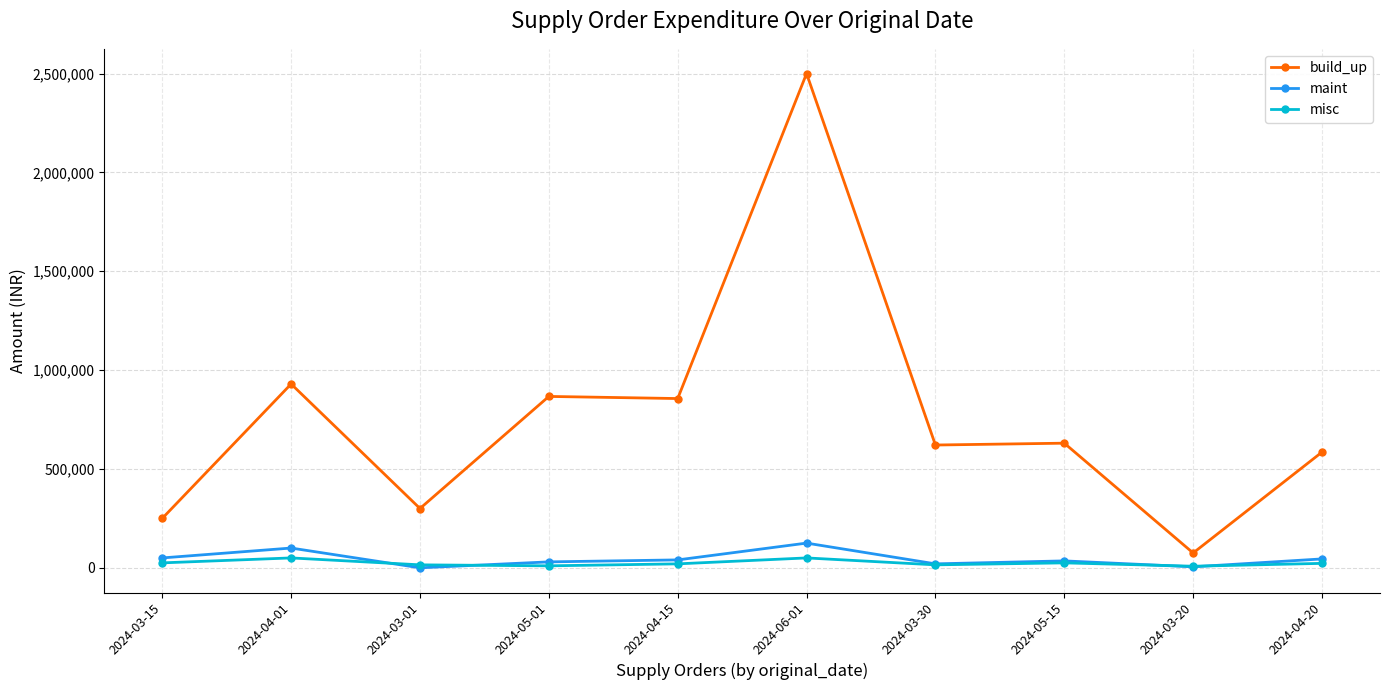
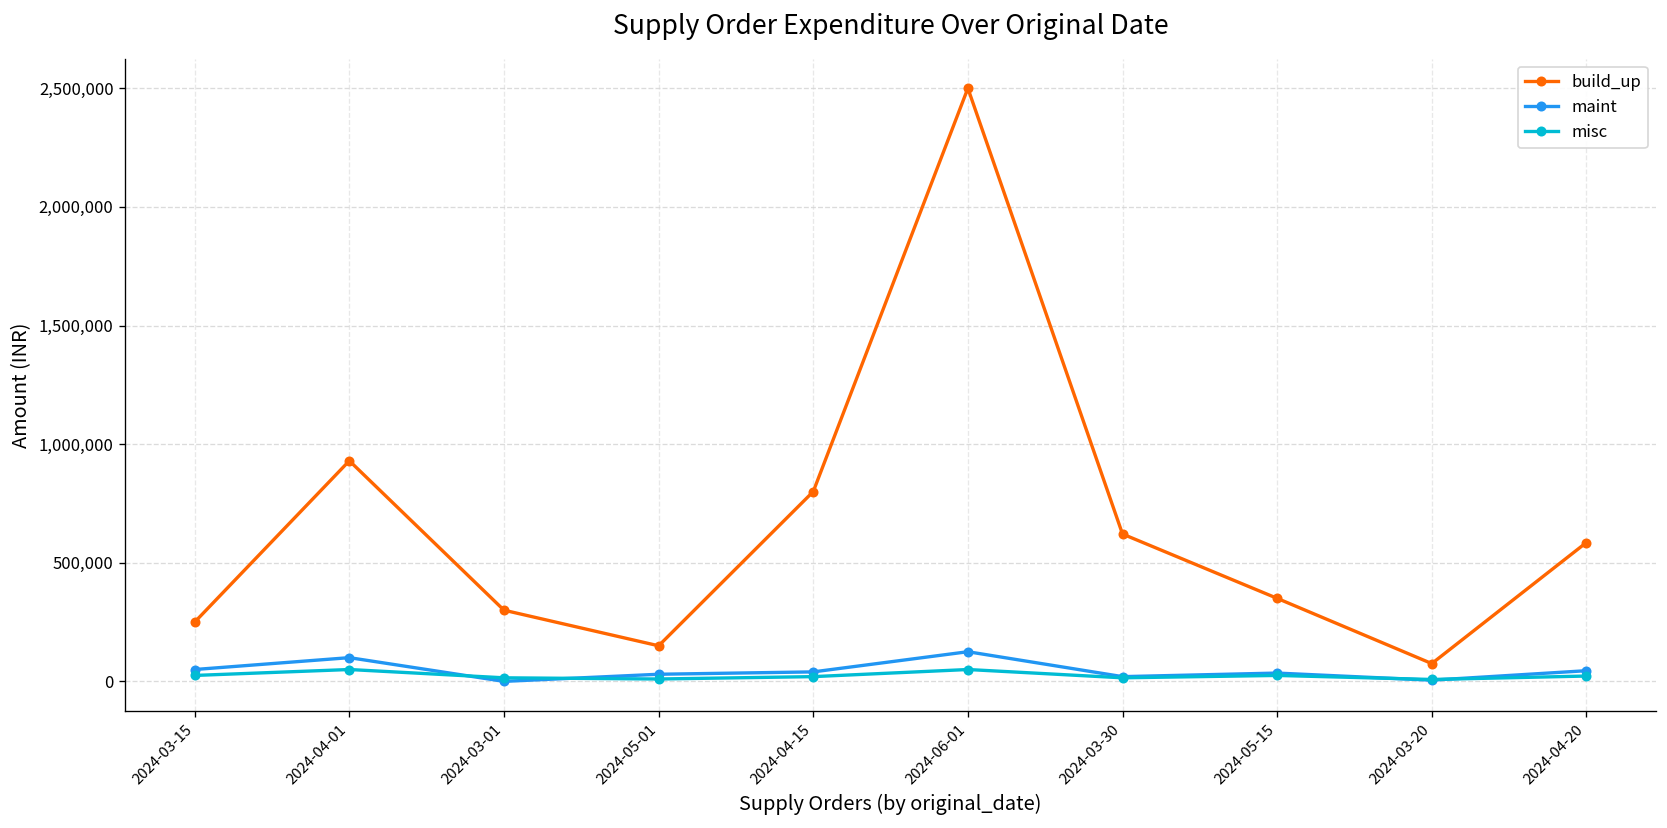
  {
    "build_up": {
      "2024-03-15": "250,000",
      "2024-04-01": "930,000",
      "2024-03-01": "300,000",
-     "2024-05-01": "870,000",
-     "2024-04-15": "860,000",
+     "2024-05-01": "150,000",
+     "2024-04-15": "800,000",
      "2024-06-01": "2,500,000",
      "2024-03-30": "620,000",
-     "2024-05-15": "630,000",
+     "2024-05-15": "350,000",
      "2024-03-20": "80,000",
      "2024-04-20": "590,000"
    }
  }
